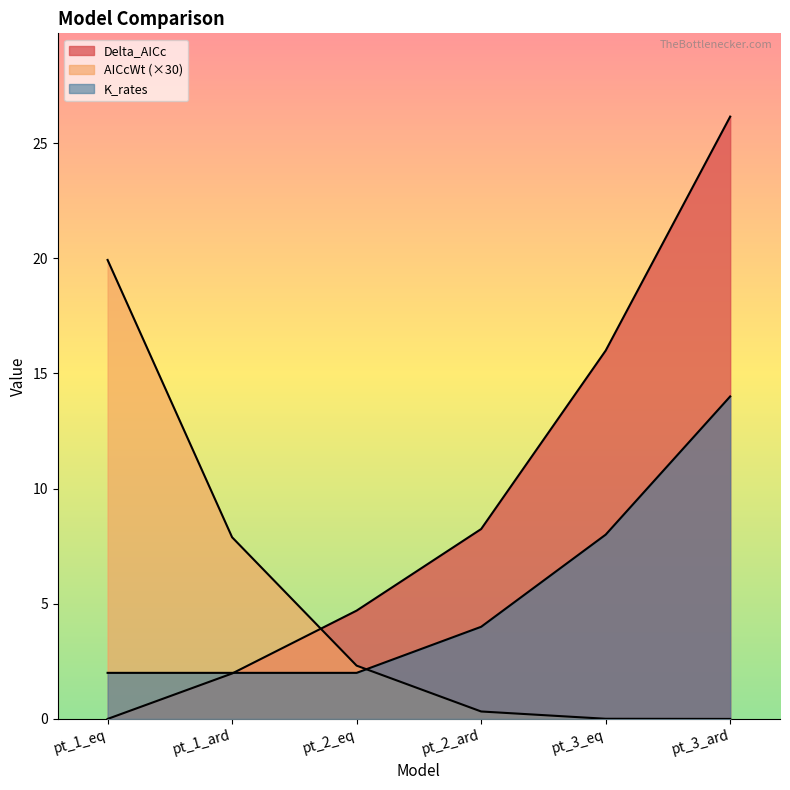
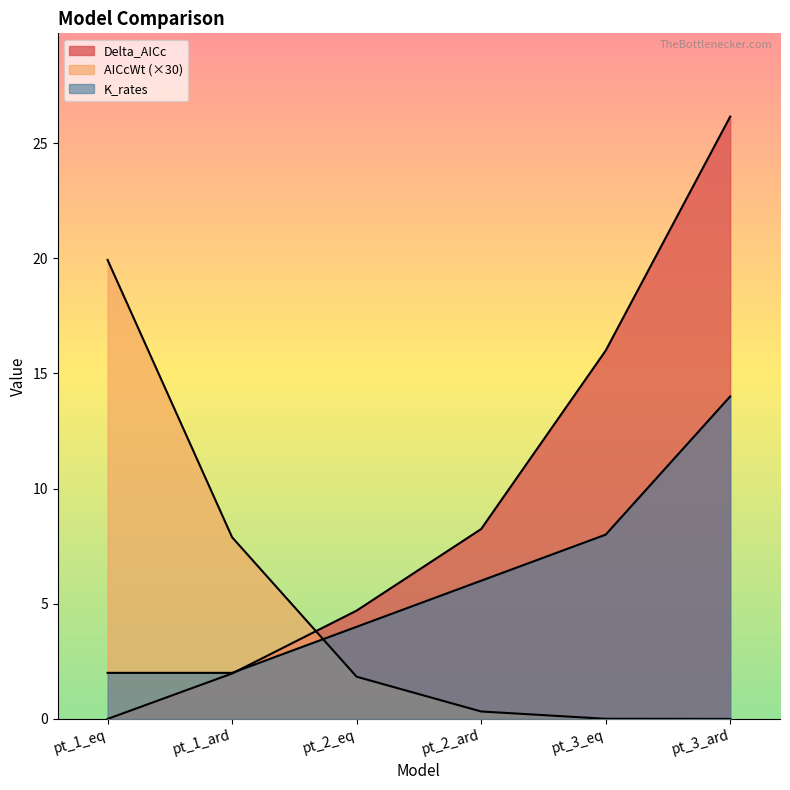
  {
    "Delta_AICc": {
      "pt_1_eq": 0.0,
      "pt_2_eq": 4.7,
      "pt_2_ard": 8.2,
      "pt_3_eq": 16.0,
      "pt_3_ard": 26.1
    },
    "AICcWt (×30)": {
      "pt_1_eq": 19.9,
      "pt_1_ard": 7.9,
-     "pt_2_eq": 2.3,
+     "pt_2_eq": 1.8,
      "pt_2_ard": 0.3,
      "pt_3_eq": 0.0,
      "pt_3_ard": 0.0
    },
    "K_rates": {
      "pt_1_eq": 2,
-     "pt_2_eq": 2,
-     "pt_2_ard": 4,
+     "pt_2_eq": 4,
+     "pt_2_ard": 6,
      "pt_3_eq": 8,
      "pt_3_ard": 14
    }
  }
